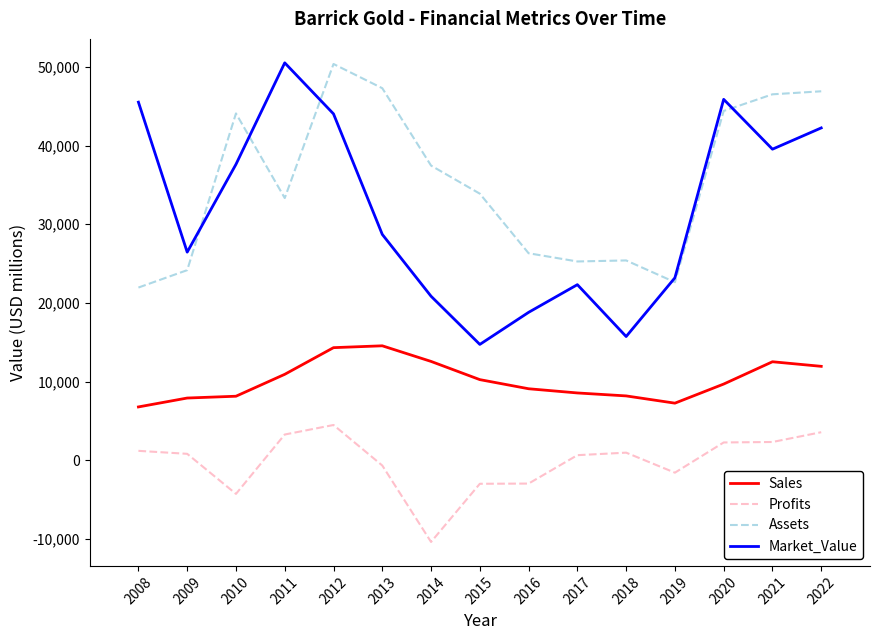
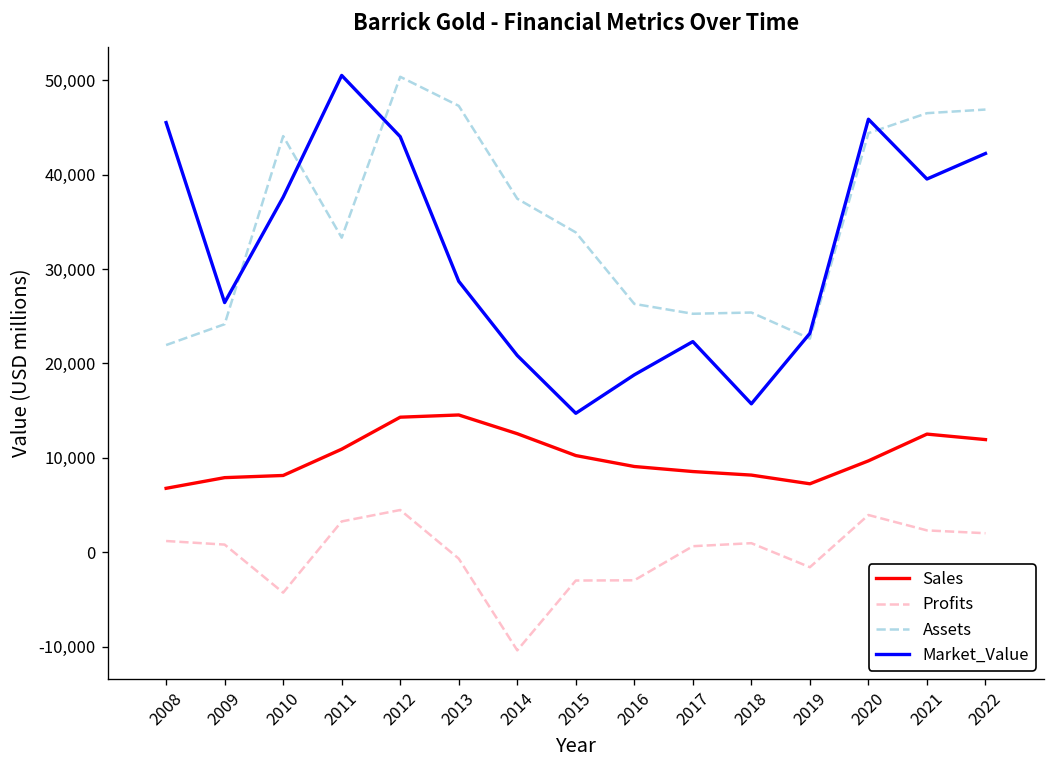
  {
    "Sales": {
      "2008": "7,000",
      "2009": "8,000",
      "2010": "8,000",
      "2011": "11,000",
      "2012": "14,000",
      "2013": "15,000",
      "2014": "13,000",
      "2015": "10,000",
      "2016": "9,000",
      "2017": "9,000",
      "2018": "8,000",
      "2019": "7,000",
      "2020": "10,000",
      "2021": "13,000",
      "2022": "12,000"
    },
    "Profits": {
      "2008": "1,000",
      "2009": "1,000",
      "2010": "-4,000",
      "2011": "3,000",
      "2012": "4,000",
      "2013": "-1,000",
      "2014": "-10,000",
      "2015": "-3,000",
      "2016": "-3,000",
      "2017": "1,000",
      "2018": "1,000",
      "2019": "-2,000",
-     "2020": "2,000",
+     "2020": "4,000",
      "2021": "2,000",
-     "2022": "4,000"
+     "2022": "2,000"
    },
    "Assets": {
      "2008": "22,000",
      "2009": "24,000",
      "2010": "44,000",
      "2011": "33,000",
      "2012": "50,000",
      "2013": "47,000",
      "2014": "37,000",
      "2015": "34,000",
      "2016": "26,000",
      "2017": "25,000",
      "2018": "25,000",
      "2019": "23,000",
      "2020": "44,000",
      "2021": "47,000",
      "2022": "47,000"
    },
    "Market_Value": {
      "2008": "46,000",
      "2009": "26,000",
      "2010": "38,000",
      "2011": "51,000",
      "2012": "44,000",
      "2013": "29,000",
      "2014": "21,000",
      "2015": "15,000",
      "2016": "19,000",
      "2017": "22,000",
      "2018": "16,000",
      "2019": "23,000",
      "2020": "46,000",
      "2021": "40,000",
      "2022": "42,000"
    }
  }
